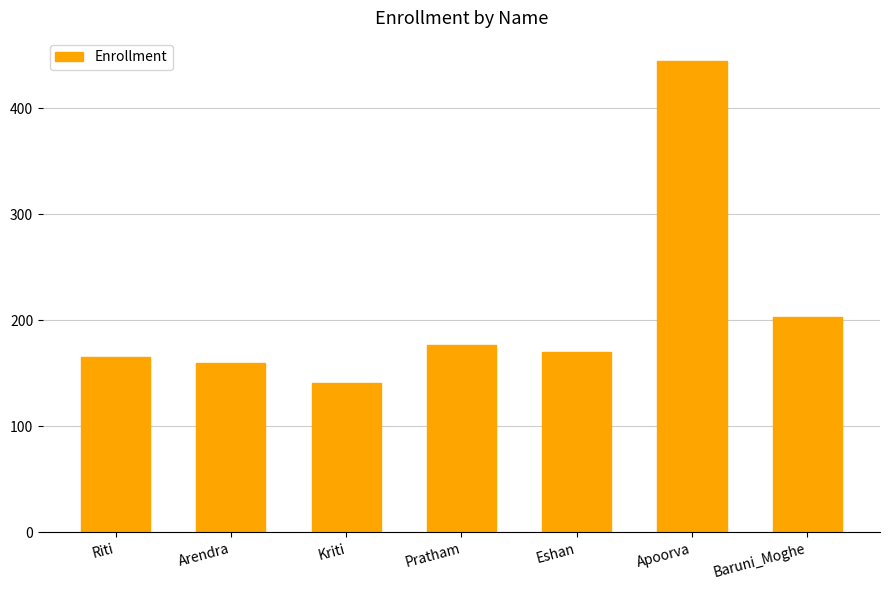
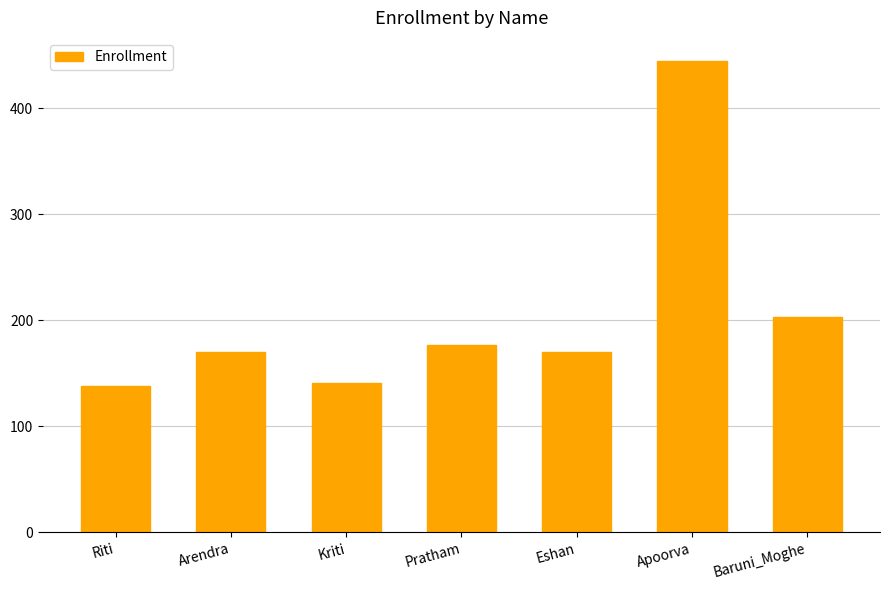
  {
-   "Riti": 165,
-   "Arendra": 160,
+   "Riti": 138,
+   "Arendra": 170,
    "Kriti": 141,
    "Pratham": 177,
    "Eshan": 170,
    "Apoorva": 444,
    "Baruni_Moghe": 203
  }
